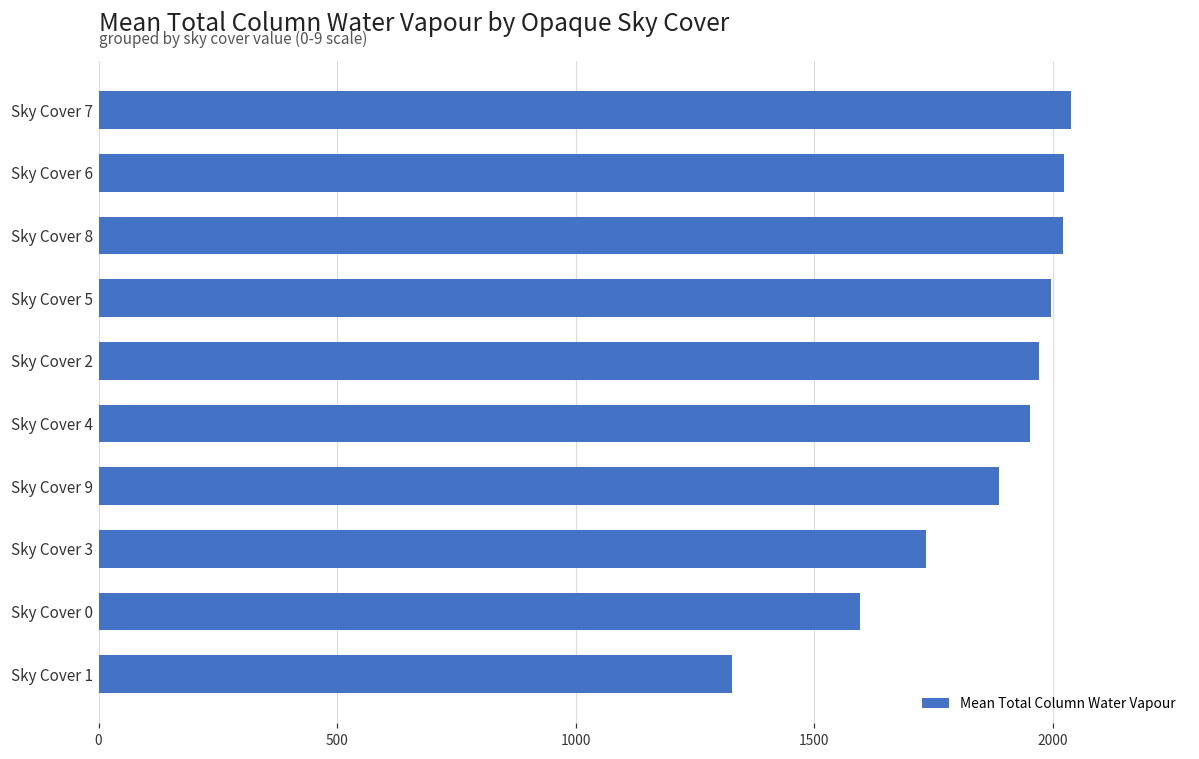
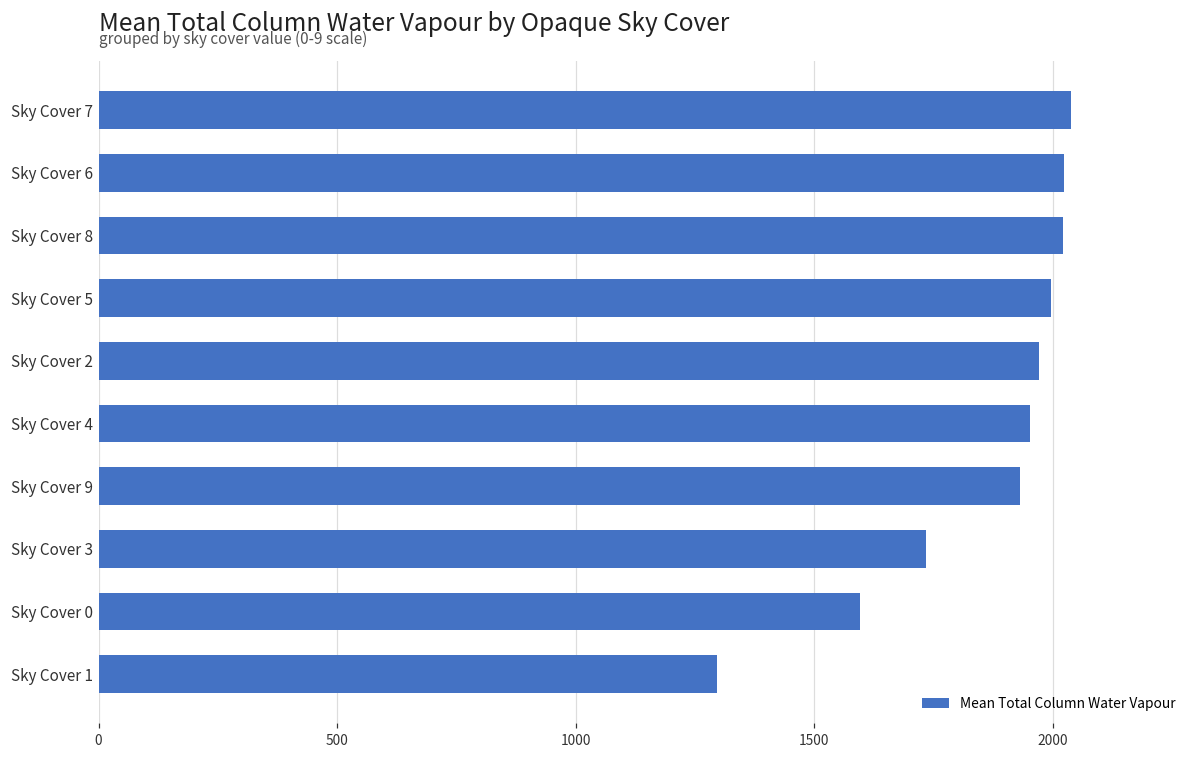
  {
    "Sky Cover 7": 2040,
    "Sky Cover 6": 2020,
    "Sky Cover 8": 2020,
    "Sky Cover 5": 2000,
    "Sky Cover 2": 1970,
    "Sky Cover 4": 1950,
-   "Sky Cover 9": 1890,
+   "Sky Cover 9": 1930,
    "Sky Cover 3": 1730,
    "Sky Cover 0": 1600,
-   "Sky Cover 1": 1330
+   "Sky Cover 1": 1300
  }
